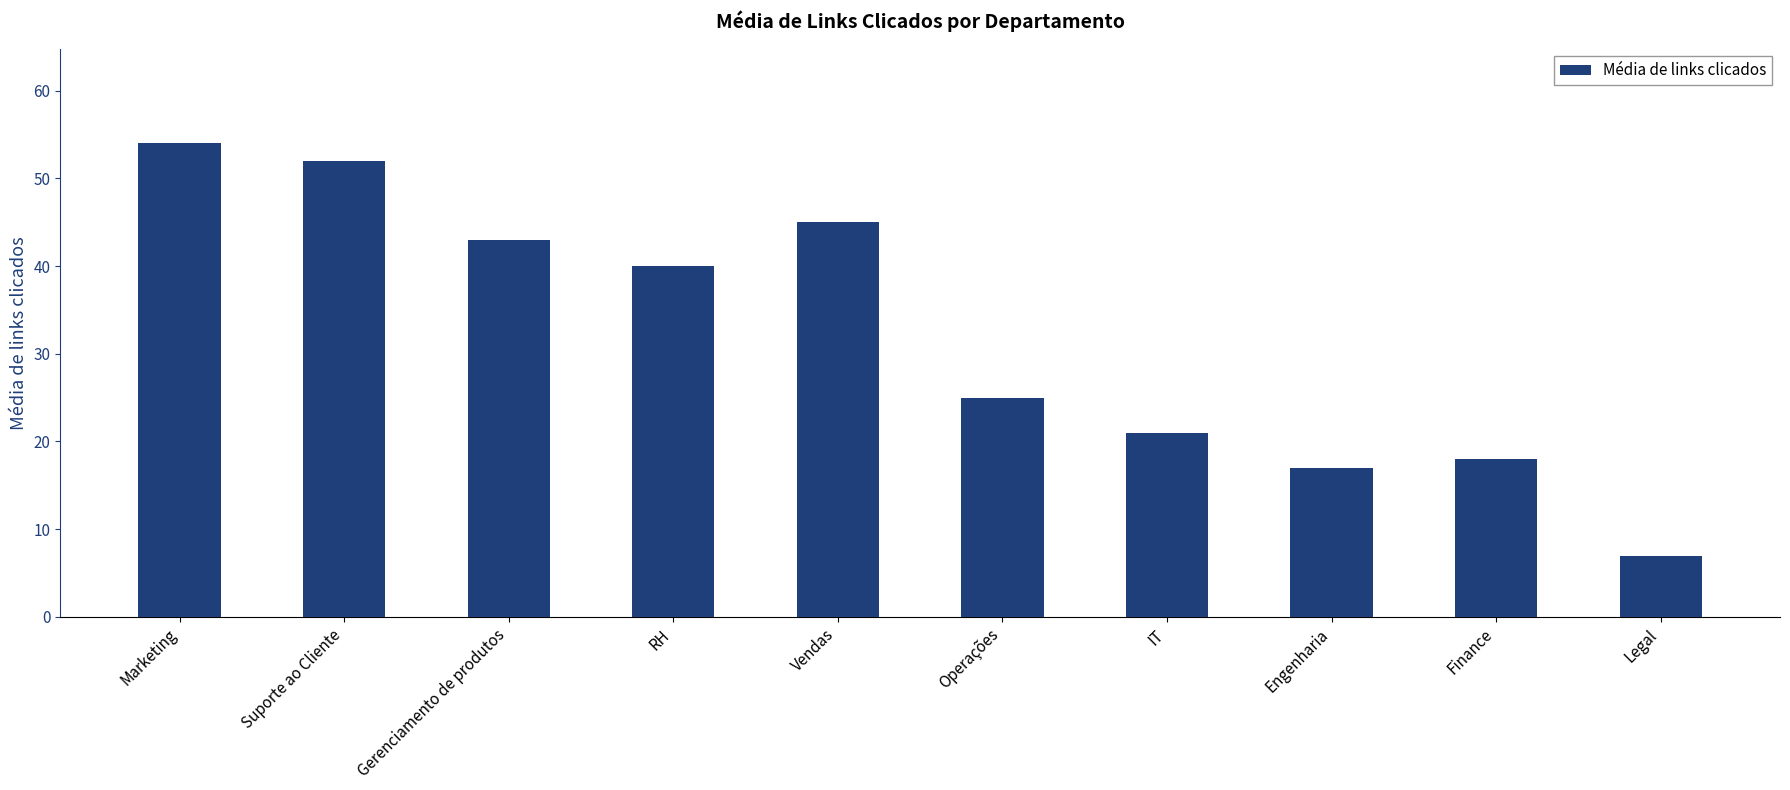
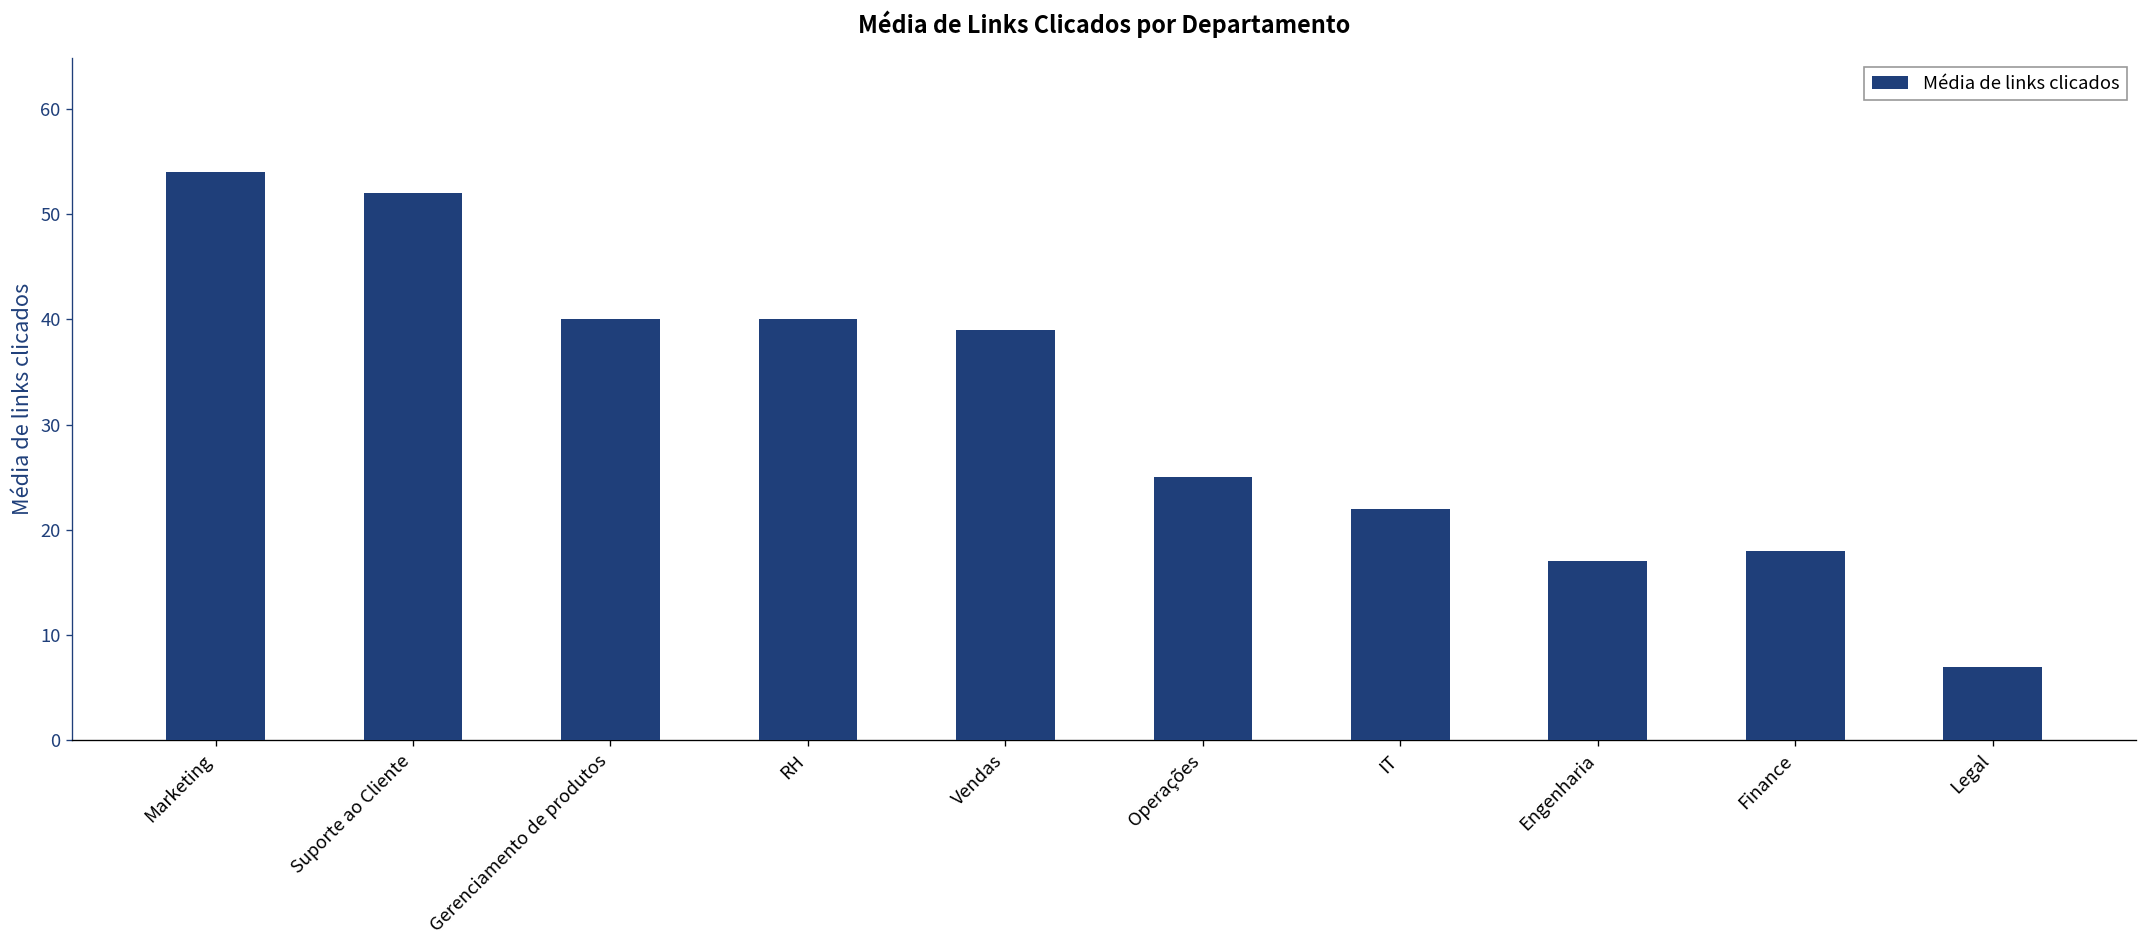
  {
    "Marketing": 54,
    "Suporte ao Cliente": 52,
-   "Gerenciamento de produtos": 43,
+   "Gerenciamento de produtos": 40,
    "RH": 40,
-   "Vendas": 45,
+   "Vendas": 39,
    "Operações": 25,
-   "IT": 21,
+   "IT": 22,
    "Engenharia": 17,
    "Finance": 18,
    "Legal": 7
  }
